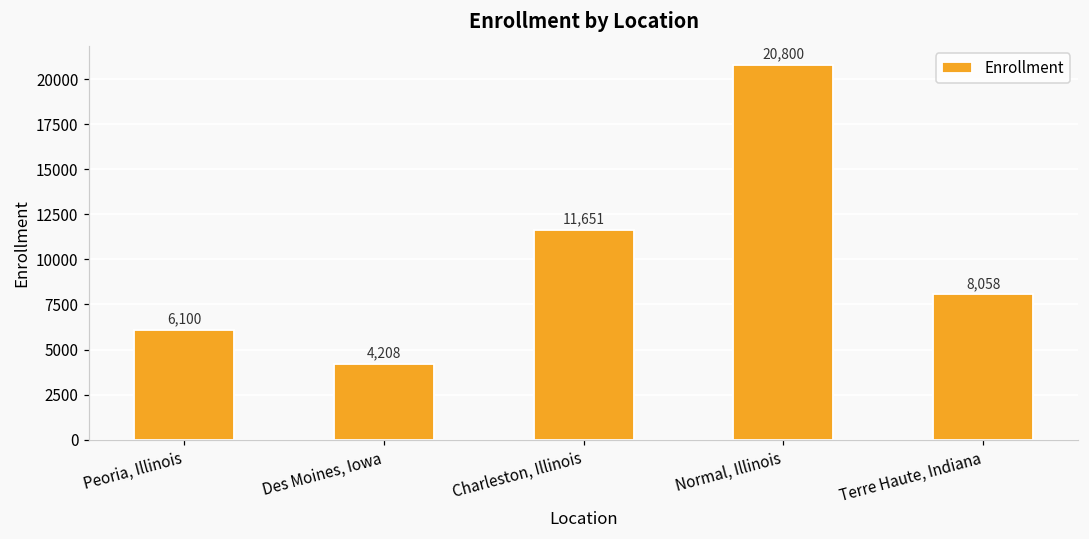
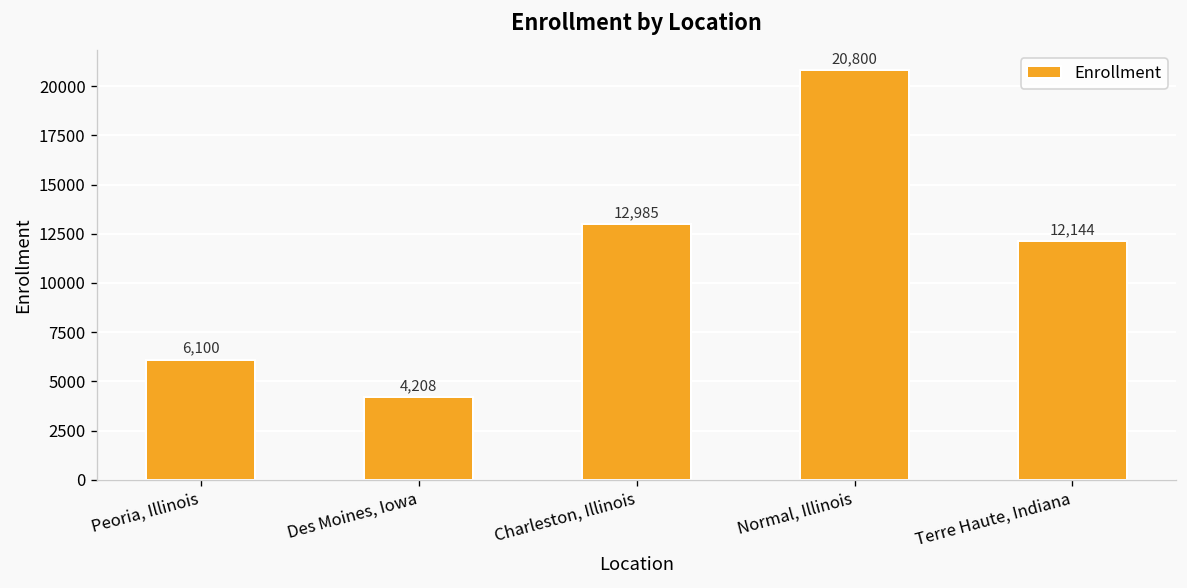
  {
    "Peoria, Illinois": "6,100",
    "Des Moines, Iowa": "4,208",
-   "Charleston, Illinois": "11,651",
+   "Charleston, Illinois": "12,985",
    "Normal, Illinois": "20,800",
-   "Terre Haute, Indiana": "8,058"
+   "Terre Haute, Indiana": "12,144"
  }
